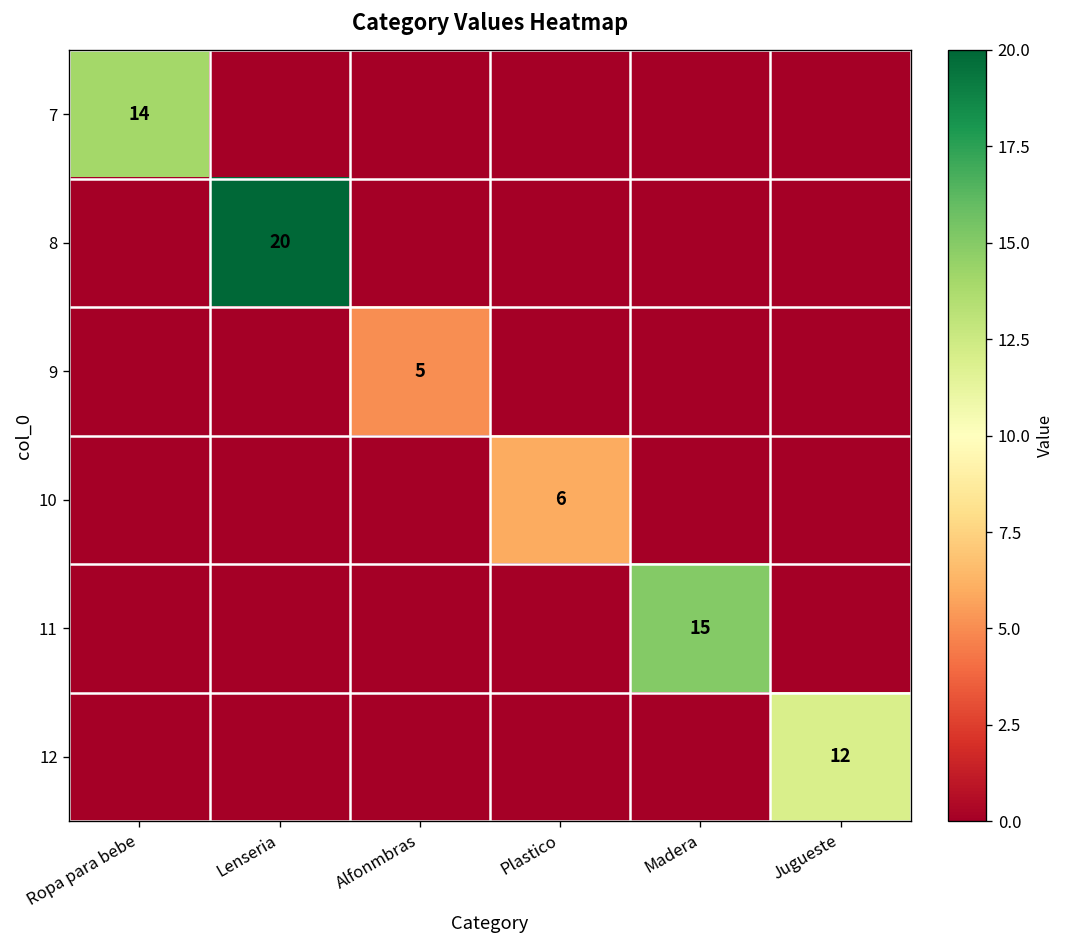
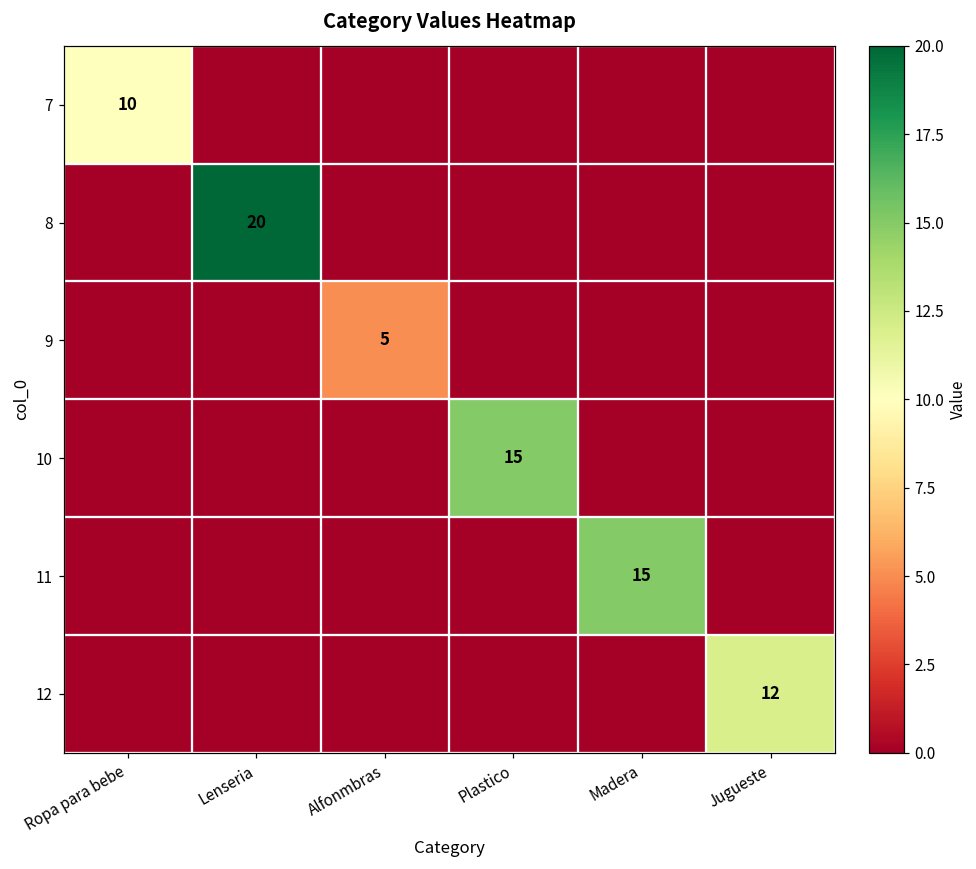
  {
    "7": {
-     "Ropa para bebe": 14
+     "Ropa para bebe": 10
    },
    "8": {
      "Lenseria": 20
    },
    "9": {
      "Alfonmbras": 5
    },
    "10": {
-     "Plastico": 6
+     "Plastico": 15
    },
    "11": {
      "Madera": 15
    },
    "12": {
      "Jugueste": 12
    }
  }
